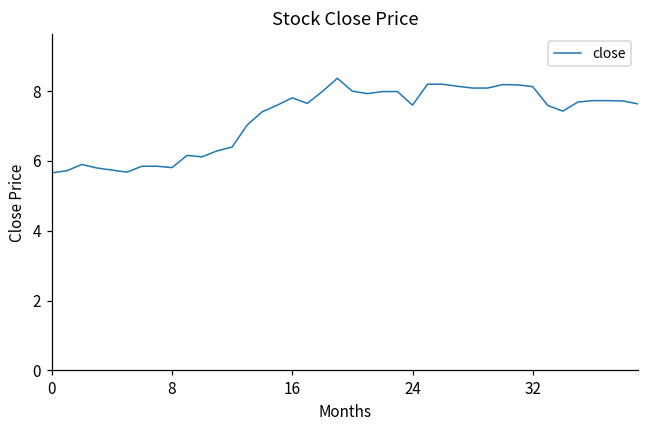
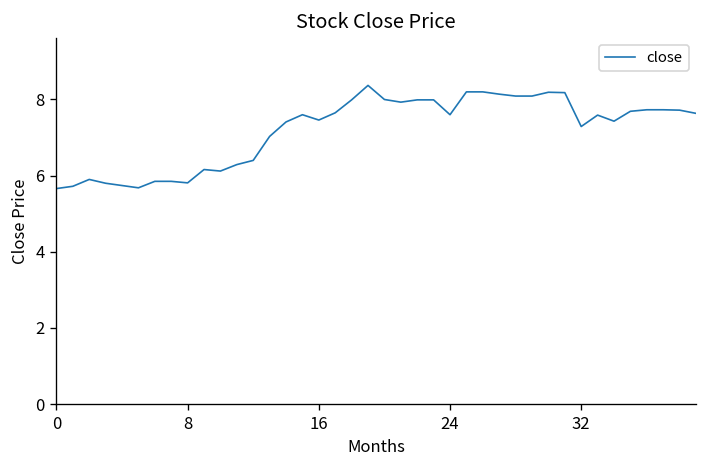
  {
    "0": 5.7,
    "8": 5.8,
-   "16": 7.8,
+   "16": 7.5,
    "24": 7.6,
-   "32": 8.1
+   "32": 7.3
  }
